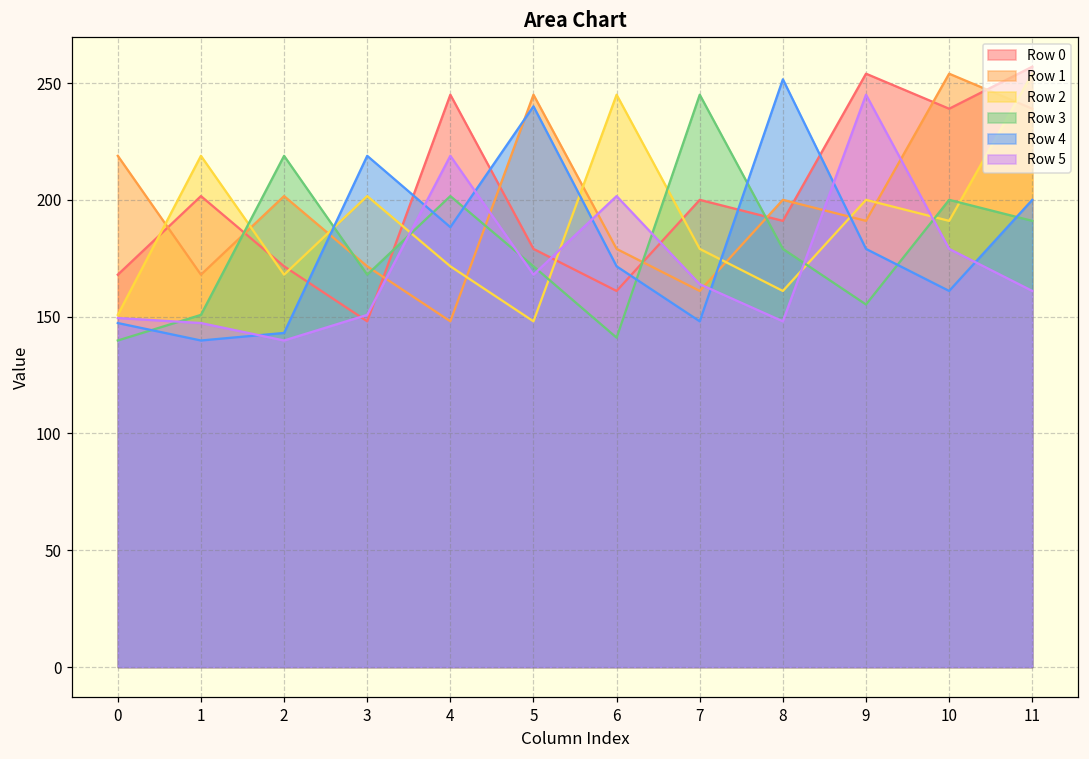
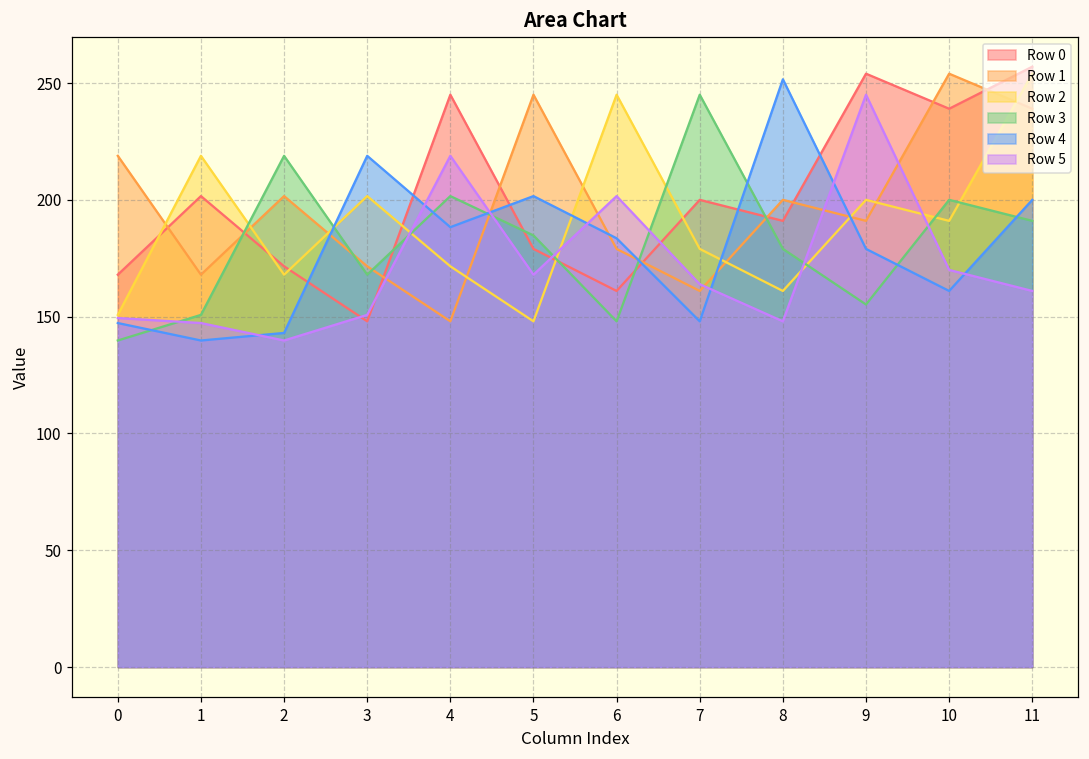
  {
    "Row 3": {
      "0": 140,
      "1": 151,
      "2": 219,
      "3": 168,
      "4": 202,
-     "5": 172,
-     "6": 141,
+     "5": 185,
+     "6": 148,
      "7": 245,
      "8": 179,
      "9": 155,
      "10": 200,
      "11": 191
    },
    "Row 4": {
      "0": 147,
      "1": 140,
      "2": 143,
      "3": 219,
      "4": 188,
-     "5": 240,
-     "6": 172,
+     "5": 202,
+     "6": 184,
      "7": 148,
      "8": 252,
      "9": 179,
      "10": 161,
      "11": 200
    },
    "Row 5": {
      "0": 149,
      "1": 147,
      "2": 140,
      "3": 151,
      "4": 219,
      "5": 168,
      "6": 202,
      "7": 164,
      "8": 148,
      "9": 245,
-     "10": 179,
+     "10": 170,
      "11": 161
    }
  }
